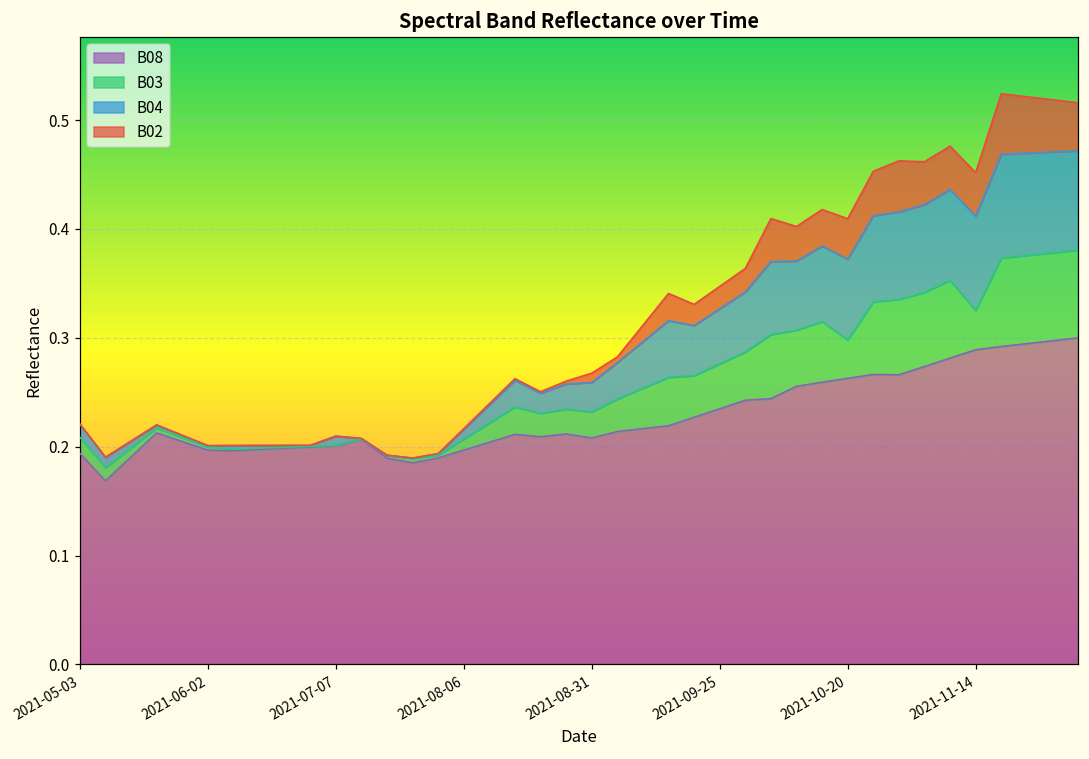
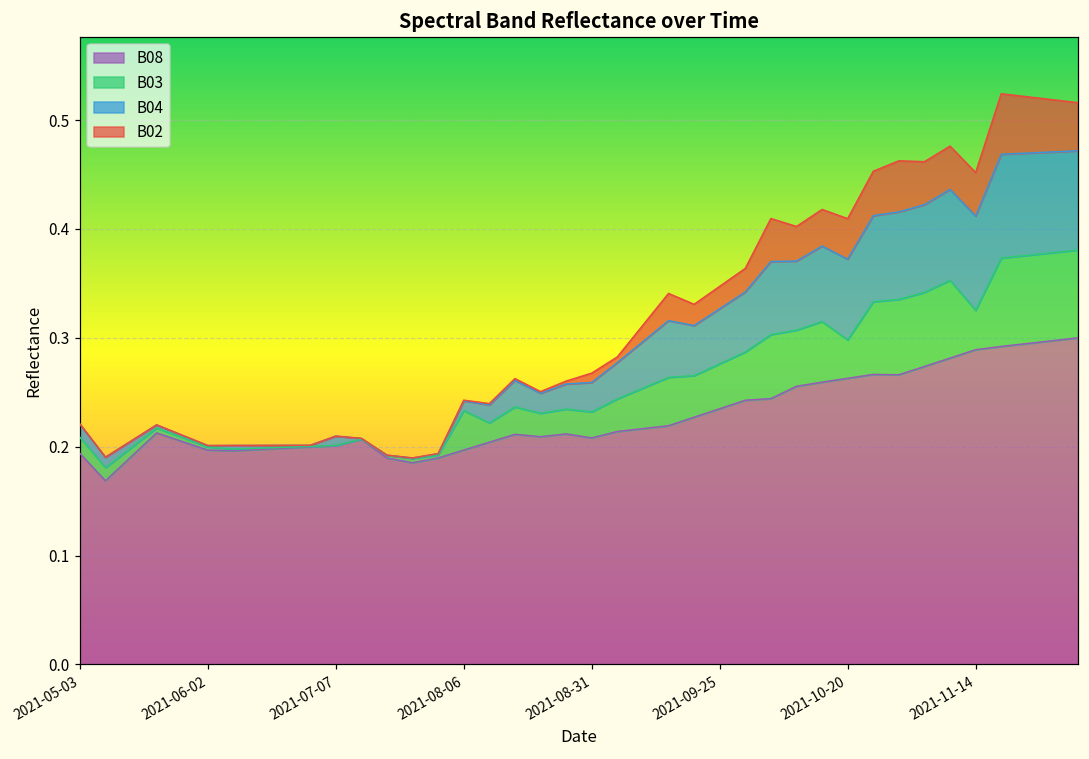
  {
    "B08": {
      "2021-05-03": 0.19,
      "2021-06-02": 0.20,
      "2021-08-06": 0.20,
      "2021-08-31": 0.21,
      "2021-09-25": 0.23,
      "2021-10-20": 0.26,
      "2021-11-14": 0.29
    },
    "B03": {
      "2021-05-03": 0.01,
-     "2021-08-06": 0.01,
+     "2021-08-06": 0.04,
      "2021-08-31": 0.02,
      "2021-09-25": 0.04,
      "2021-10-20": 0.04,
      "2021-11-14": 0.04
    },
    "B04": {
      "2021-08-31": 0.03,
      "2021-09-25": 0.05,
      "2021-10-20": 0.07,
      "2021-11-14": 0.09
    },
    "B02": {
      "2021-08-31": 0.01,
      "2021-09-25": 0.02,
      "2021-10-20": 0.04,
      "2021-11-14": 0.04
    }
  }
